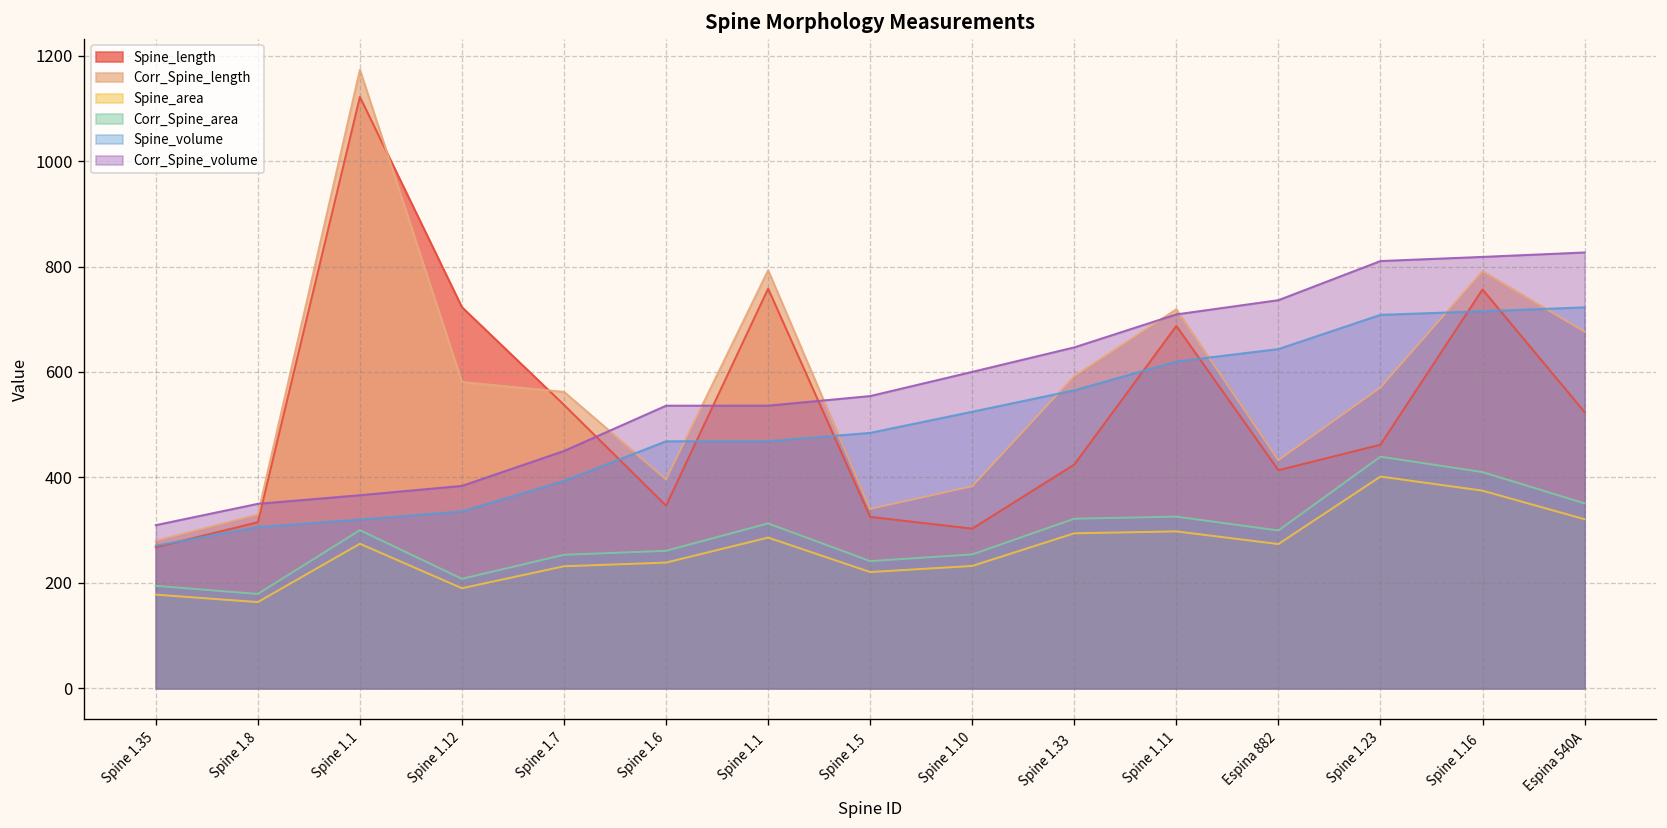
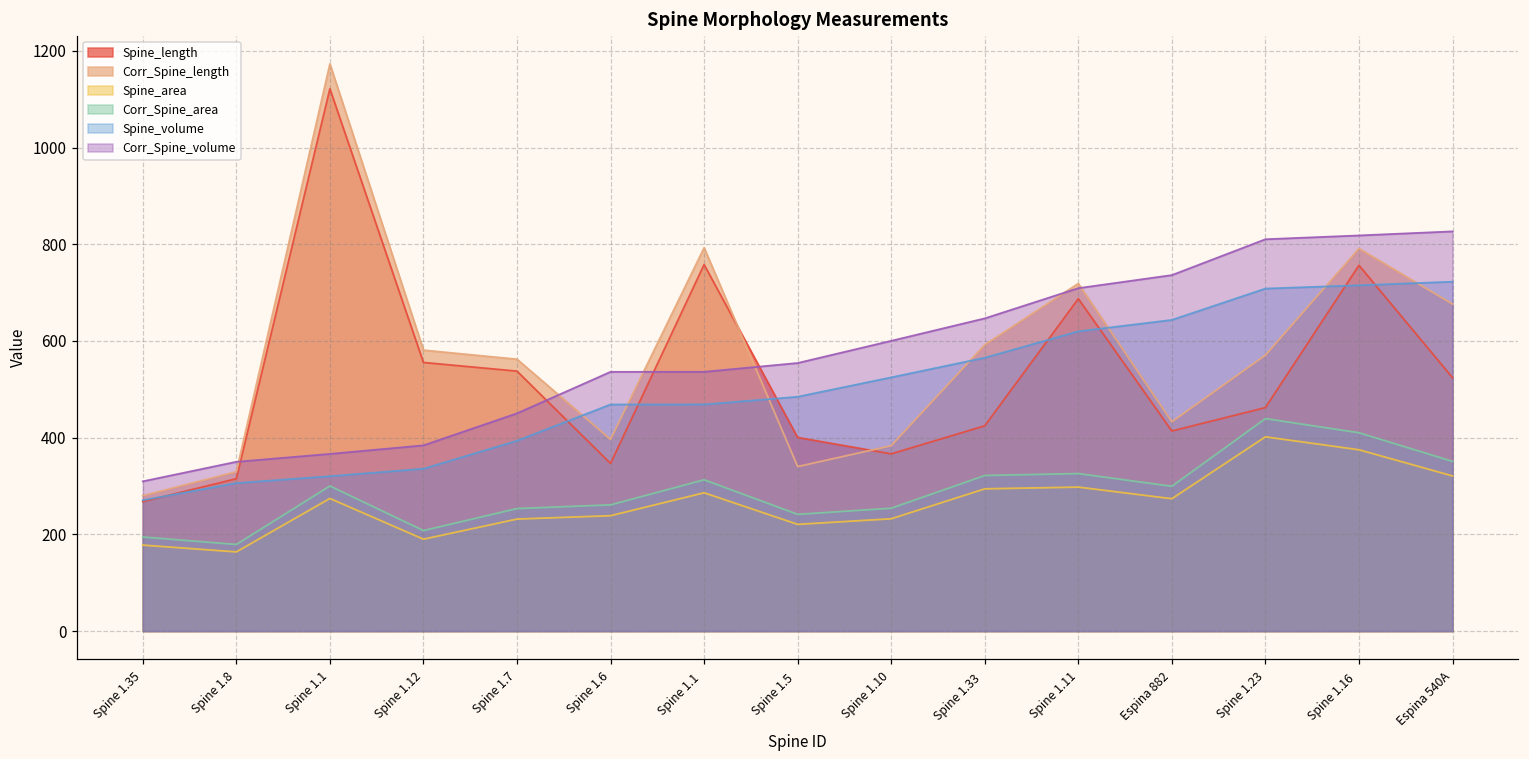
  {
    "Spine_length": {
      "Spine 1.8": 320,
-     "Spine 1.12": 720,
+     "Spine 1.12": 560,
      "Spine 1.7": 540,
      "Spine 1.6": 350,
-     "Spine 1.5": 330,
-     "Spine 1.10": 300,
+     "Spine 1.5": 400,
+     "Spine 1.10": 370,
      "Spine 1.33": 420,
      "Spine 1.11": 690,
      "Espina 882": 410,
      "Spine 1.23": 460,
      "Spine 1.16": 760,
      "Espina 540A": 520
    }
  }
